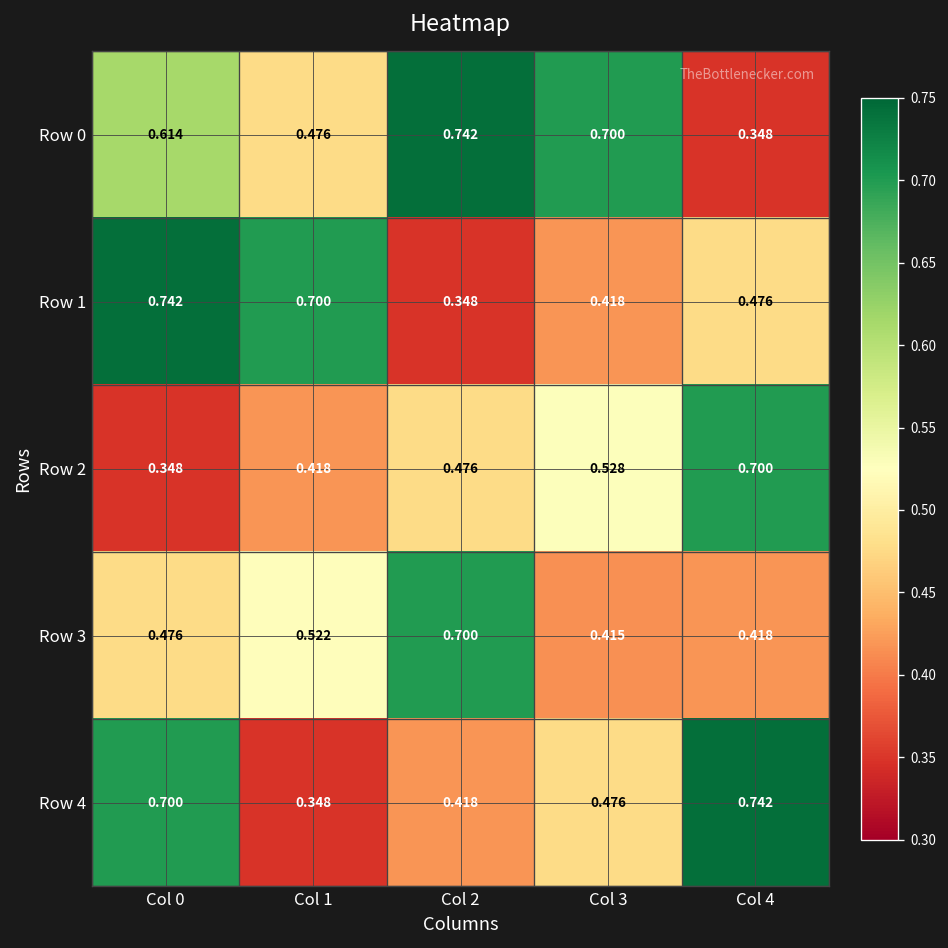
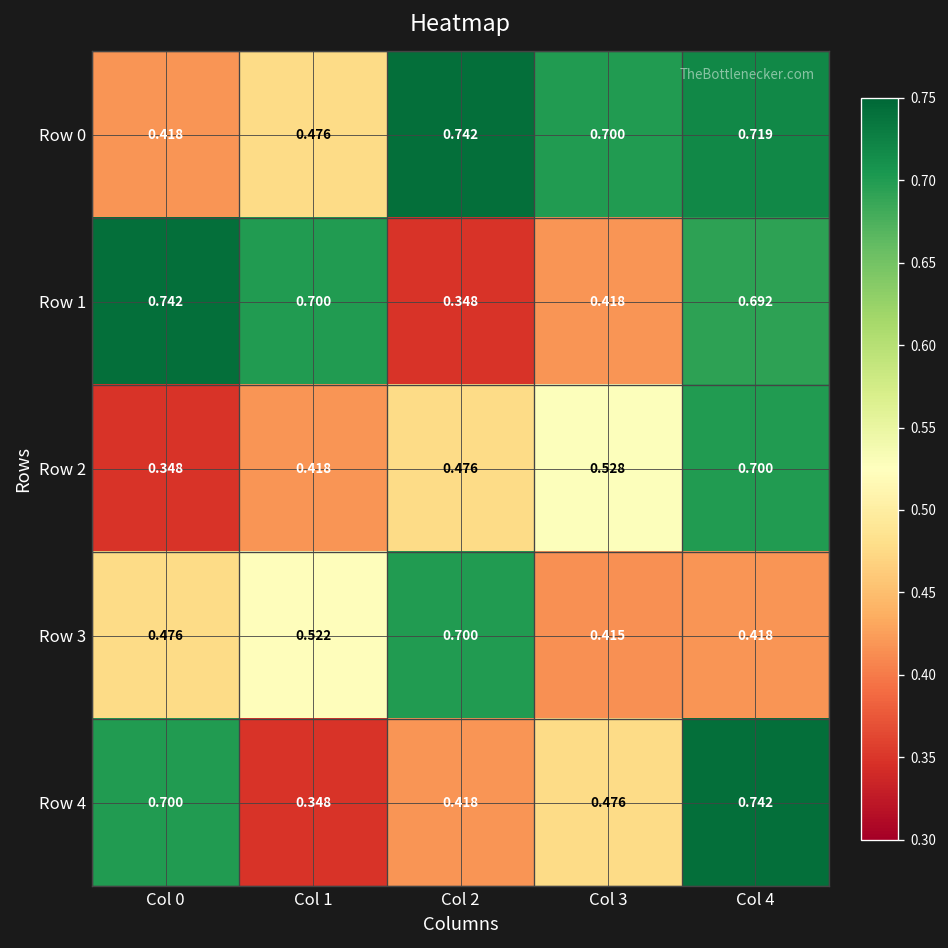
  {
    "Row 0": {
-     "Col 0": 0.614,
+     "Col 0": 0.418,
      "Col 1": 0.476,
      "Col 2": 0.742,
      "Col 3": 0.700,
-     "Col 4": 0.348
+     "Col 4": 0.719
    },
    "Row 1": {
      "Col 0": 0.742,
      "Col 1": 0.700,
      "Col 2": 0.348,
      "Col 3": 0.418,
-     "Col 4": 0.476
+     "Col 4": 0.692
    },
    "Row 2": {
      "Col 0": 0.348,
      "Col 1": 0.418,
      "Col 2": 0.476,
      "Col 3": 0.528,
      "Col 4": 0.700
    },
    "Row 3": {
      "Col 0": 0.476,
      "Col 1": 0.522,
      "Col 2": 0.700,
      "Col 3": 0.415,
      "Col 4": 0.418
    },
    "Row 4": {
      "Col 0": 0.700,
      "Col 1": 0.348,
      "Col 2": 0.418,
      "Col 3": 0.476,
      "Col 4": 0.742
    }
  }
